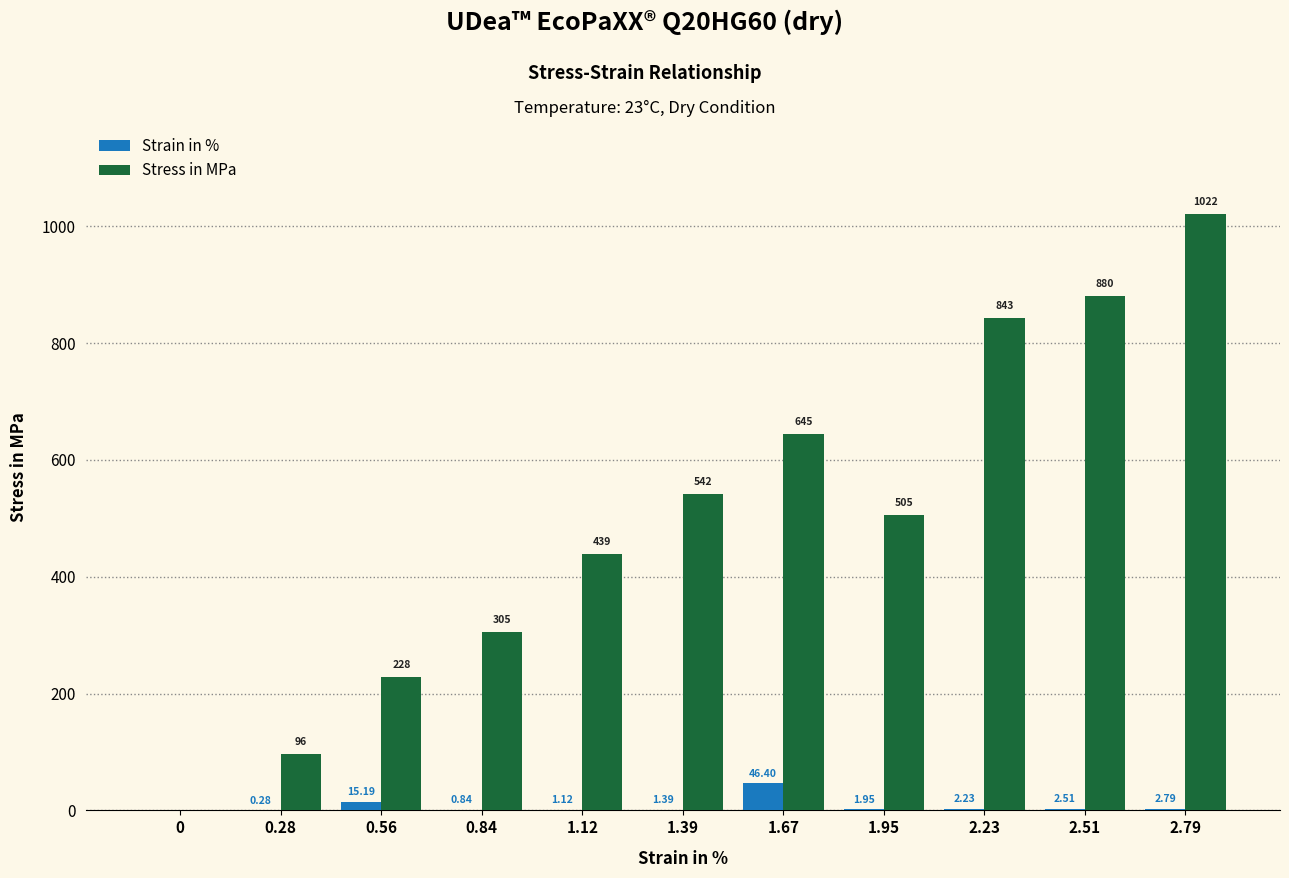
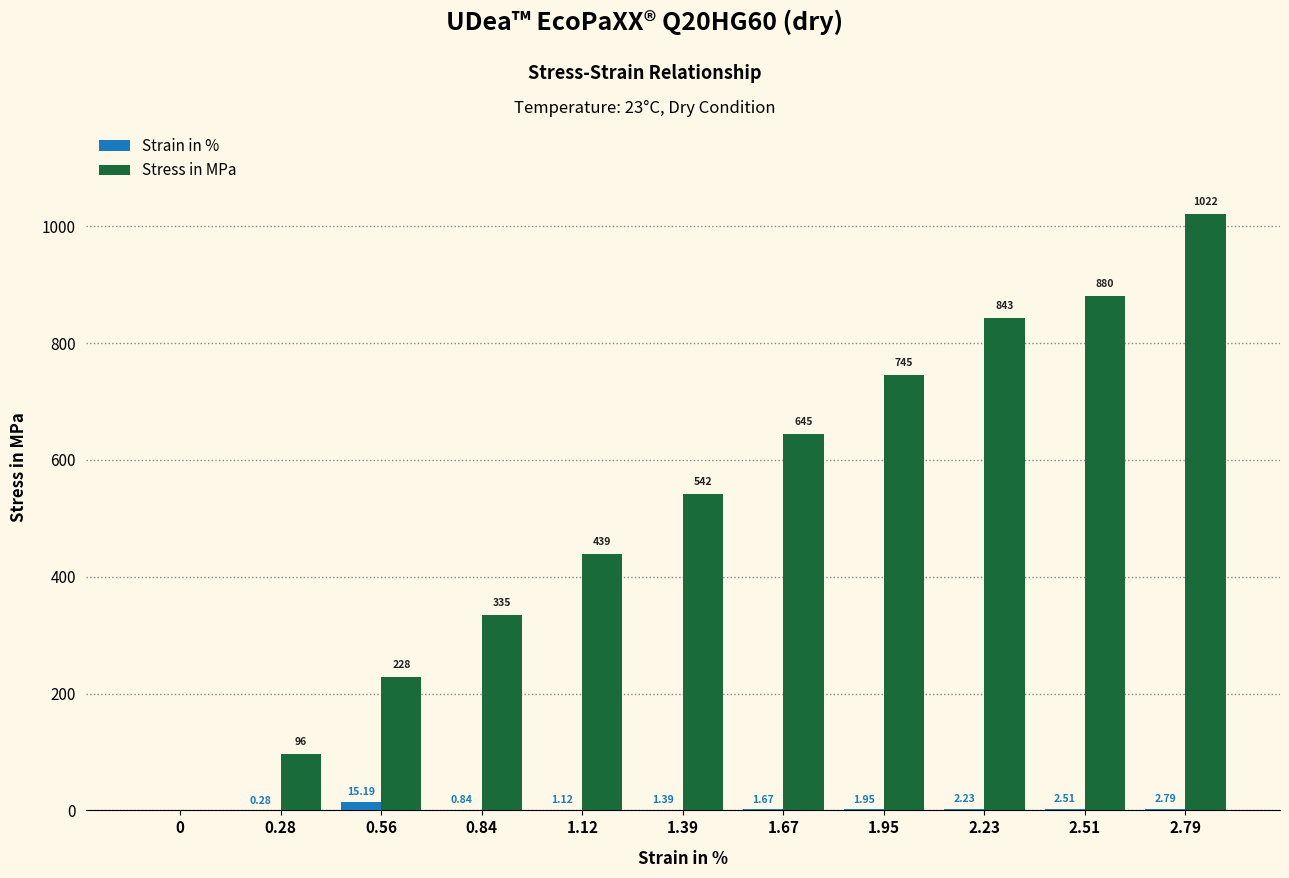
  {
    "Strain in %": {
      "0.28": 0.28,
      "0.56": 15.19,
      "0.84": 0.84,
      "1.12": 1.12,
      "1.39": 1.39,
-     "1.67": 46.40,
+     "1.67": 1.67,
      "1.95": 1.95,
      "2.23": 2.23,
      "2.51": 2.51,
      "2.79": 2.79
    },
    "Stress in MPa": {
      "0.28": 96,
      "0.56": 228,
-     "0.84": 305,
+     "0.84": 335,
      "1.12": 439,
      "1.39": 542,
      "1.67": 645,
-     "1.95": 505,
+     "1.95": 745,
      "2.23": 843,
      "2.51": 880,
      "2.79": 1022
    }
  }
